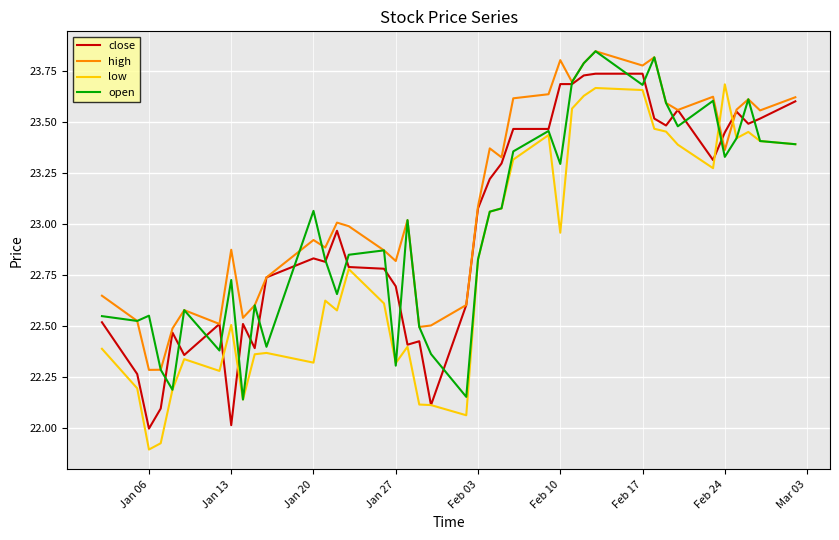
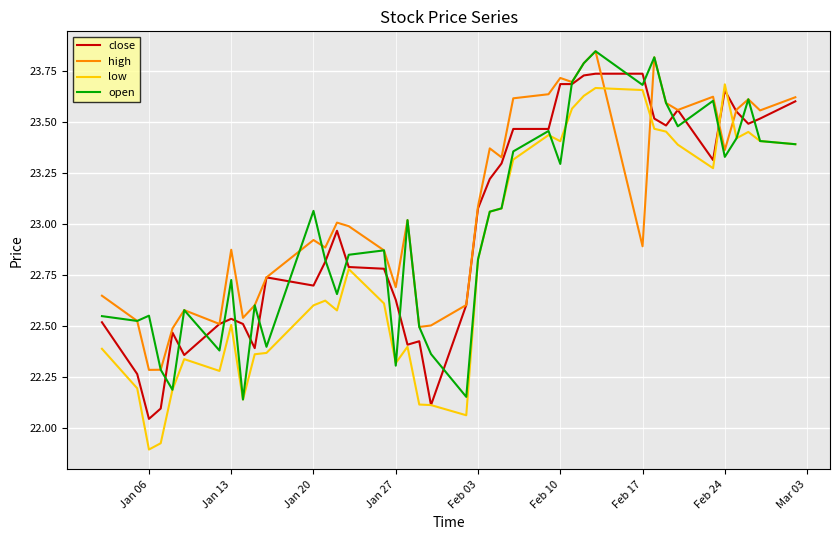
  {
    "close": {
-     "Jan 06": 22.00,
-     "Jan 13": 22.01,
-     "Jan 20": 22.83,
-     "Jan 27": 22.70,
+     "Jan 06": 22.05,
+     "Jan 13": 22.54,
+     "Jan 20": 22.70,
+     "Jan 27": 22.63,
      "Feb 10": 23.69,
      "Feb 17": 23.74,
-     "Feb 24": 23.45
+     "Feb 24": 23.65
    },
    "high": {
      "Jan 06": 22.29,
      "Jan 13": 22.87,
      "Jan 20": 22.92,
-     "Jan 27": 22.82,
-     "Feb 10": 23.80,
-     "Feb 17": 23.78,
+     "Jan 27": 22.69,
+     "Feb 10": 23.72,
+     "Feb 17": 22.89,
      "Feb 24": 23.36
    },
    "low": {
      "Jan 06": 21.90,
      "Jan 13": 22.51,
-     "Jan 20": 22.32,
+     "Jan 20": 22.60,
      "Jan 27": 22.32,
-     "Feb 10": 22.96,
+     "Feb 10": 23.41,
      "Feb 17": 23.66,
      "Feb 24": 23.68
    },
    "open": {
      "Jan 06": 22.55,
      "Jan 13": 22.73,
      "Jan 20": 23.06,
      "Jan 27": 22.31,
      "Feb 10": 23.29,
      "Feb 17": 23.68,
      "Feb 24": 23.33
    }
  }
